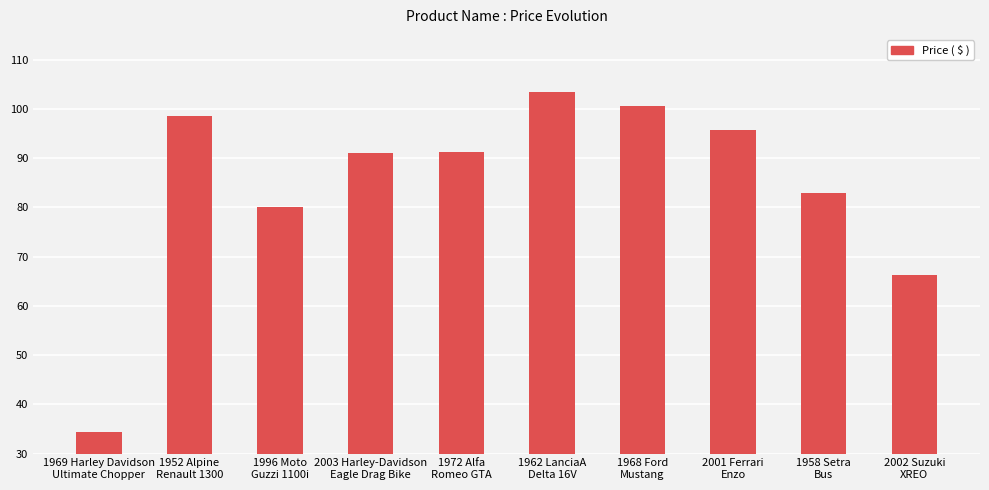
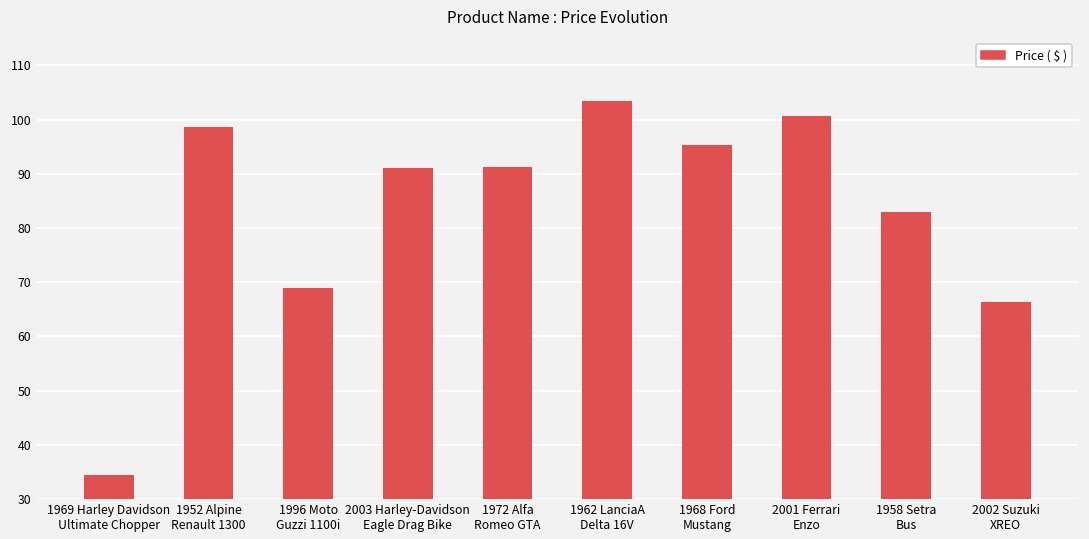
  {
    "1969 Harley Davidson Ultimate Chopper": 34,
    "1952 Alpine Renault 1300": 99,
-   "1996 Moto Guzzi 1100i": 80,
+   "1996 Moto Guzzi 1100i": 69,
    "2003 Harley-Davidson Eagle Drag Bike": 91,
    "1972 Alfa Romeo GTA": 91,
    "1962 LanciaA Delta 16V": 103,
-   "1968 Ford Mustang": 101,
-   "2001 Ferrari Enzo": 96,
+   "1968 Ford Mustang": 95,
+   "2001 Ferrari Enzo": 101,
    "1958 Setra Bus": 83,
    "2002 Suzuki XREO": 66
  }
